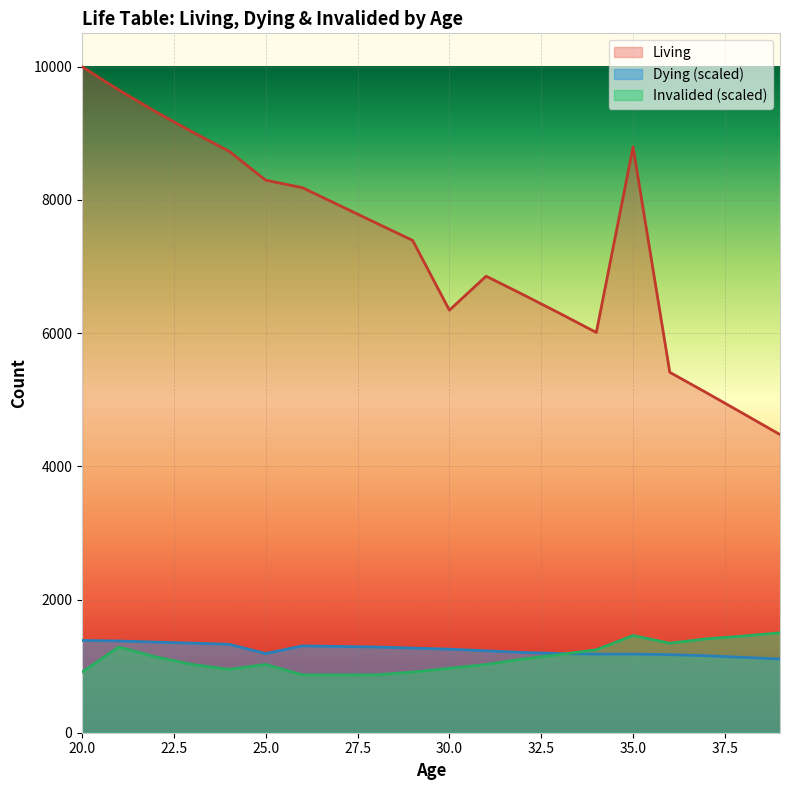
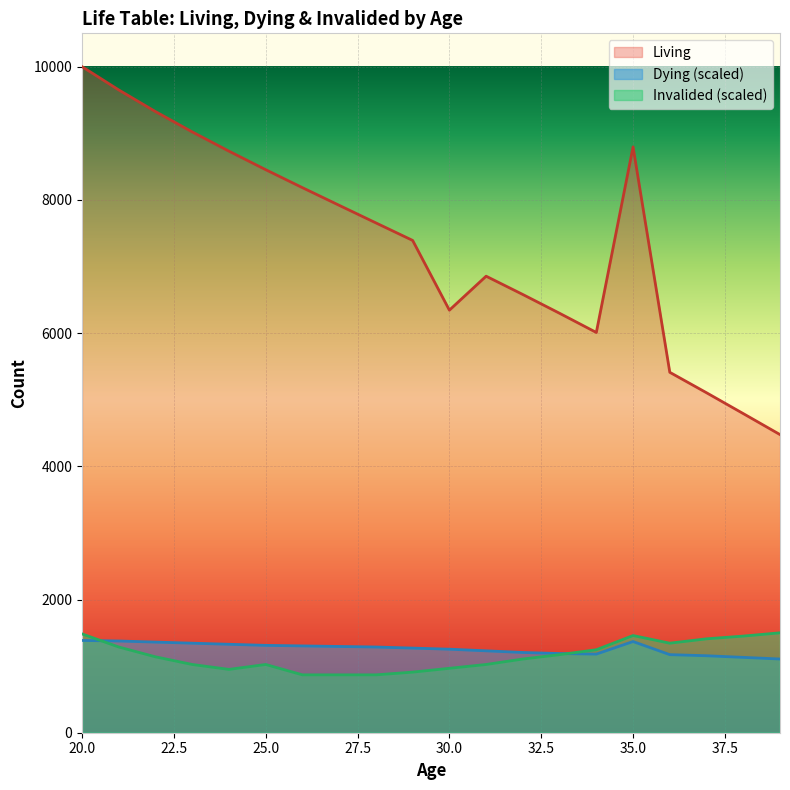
  {
    "Living": {
      "20.0": 10000,
-     "25.0": 8300,
+     "25.0": 8500,
      "30.0": 6300,
      "35.0": 8800
    },
    "Dying (scaled)": {
      "20.0": 1400,
-     "25.0": 1200,
+     "25.0": 1300,
      "30.0": 1300,
-     "35.0": 1200
+     "35.0": 1400
    },
    "Invalided (scaled)": {
-     "20.0": 900,
+     "20.0": 1500,
      "25.0": 1000,
      "30.0": 1000,
      "35.0": 1500
    }
  }
